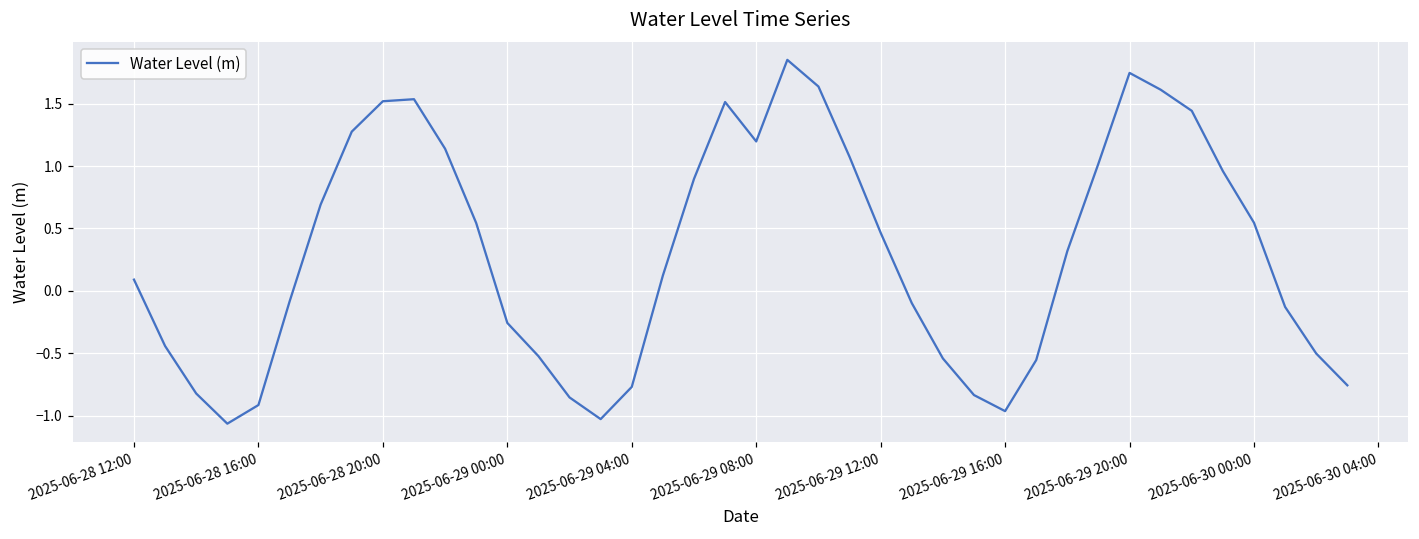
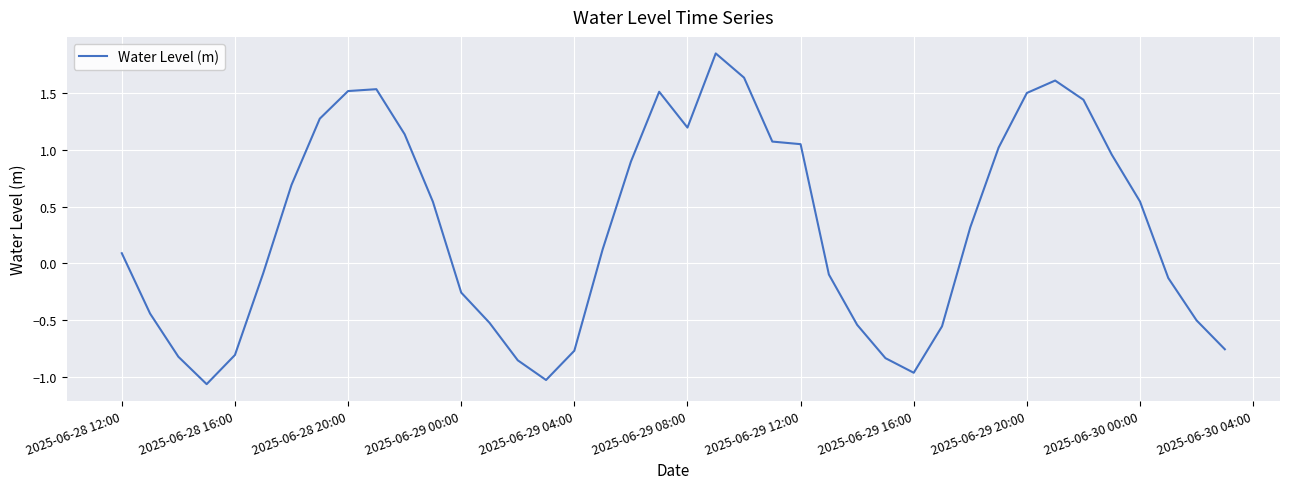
  {
    "2025-06-28 12:00": 0.09,
-   "2025-06-28 16:00": -0.92,
+   "2025-06-28 16:00": -0.81,
    "2025-06-28 20:00": 1.52,
    "2025-06-29 00:00": -0.26,
    "2025-06-29 04:00": -0.77,
    "2025-06-29 08:00": 1.20,
-   "2025-06-29 12:00": 0.47,
+   "2025-06-29 12:00": 1.05,
    "2025-06-29 16:00": -0.96,
-   "2025-06-29 20:00": 1.75,
+   "2025-06-29 20:00": 1.50,
    "2025-06-30 00:00": 0.55
  }
